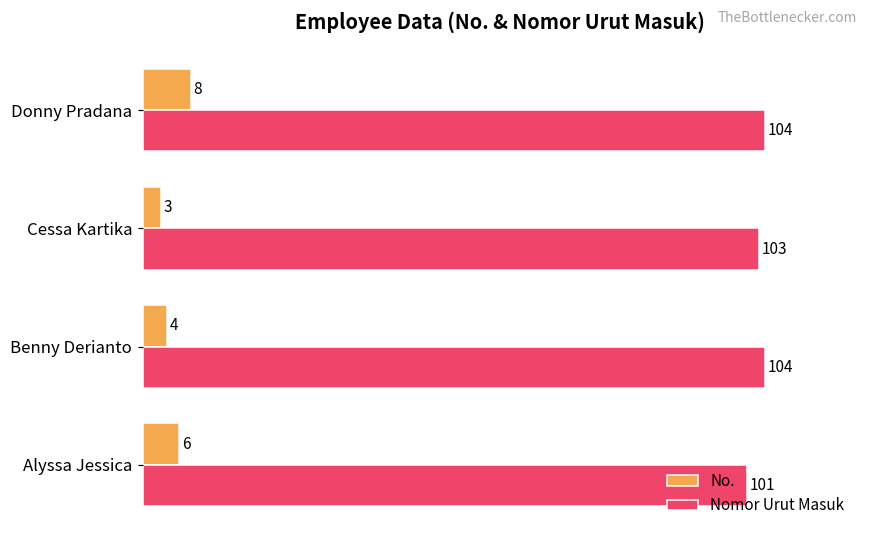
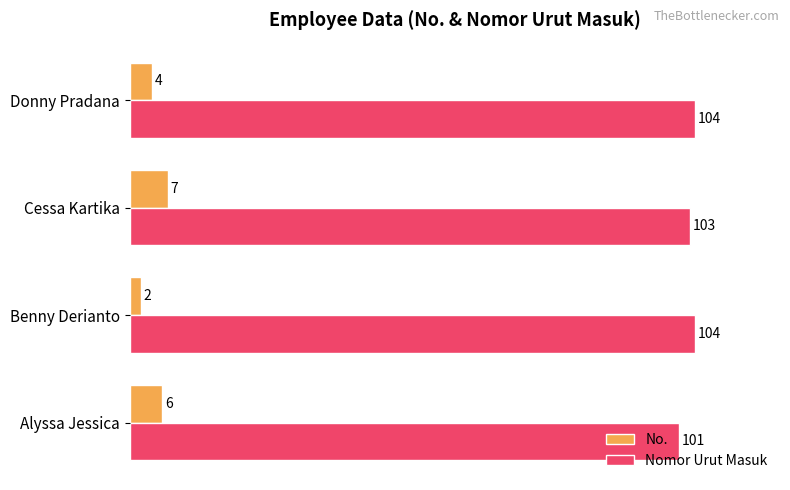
  {
    "No.": {
-     "Donny Pradana": 8,
-     "Cessa Kartika": 3,
-     "Benny Derianto": 4,
+     "Donny Pradana": 4,
+     "Cessa Kartika": 7,
+     "Benny Derianto": 2,
      "Alyssa Jessica": 6
    },
    "Nomor Urut Masuk": {
      "Donny Pradana": 104,
      "Cessa Kartika": 103,
      "Benny Derianto": 104,
      "Alyssa Jessica": 101
    }
  }
